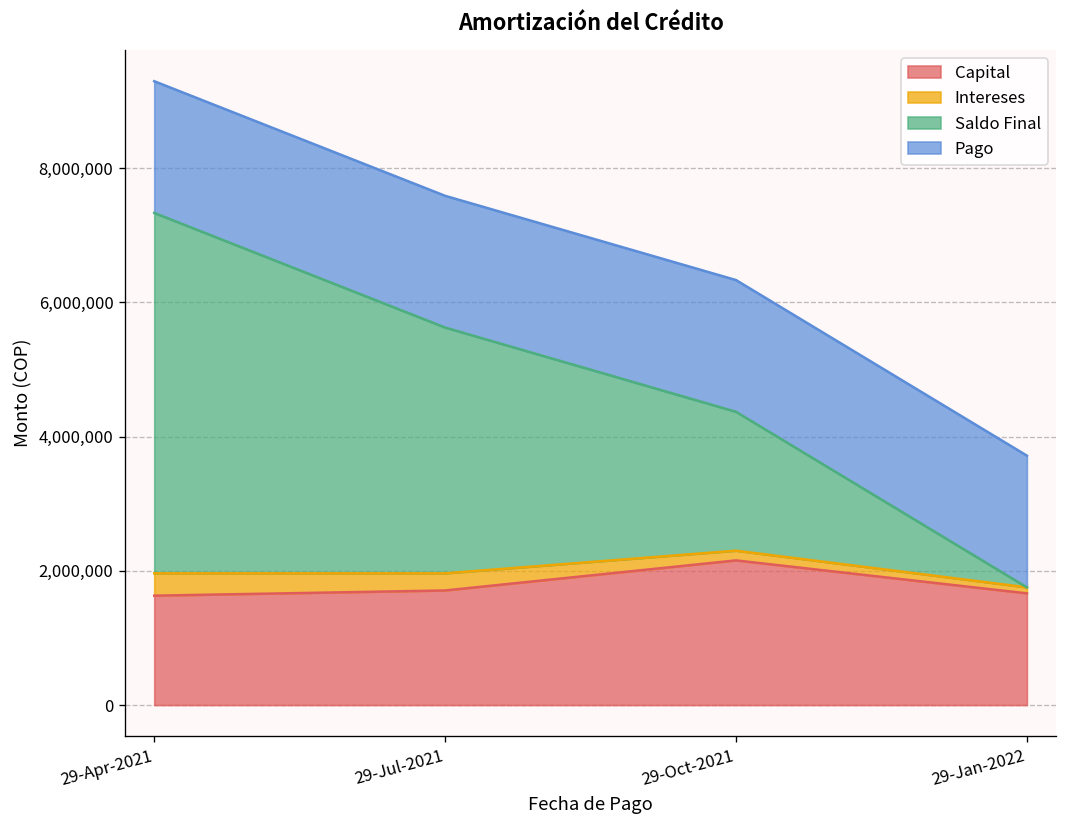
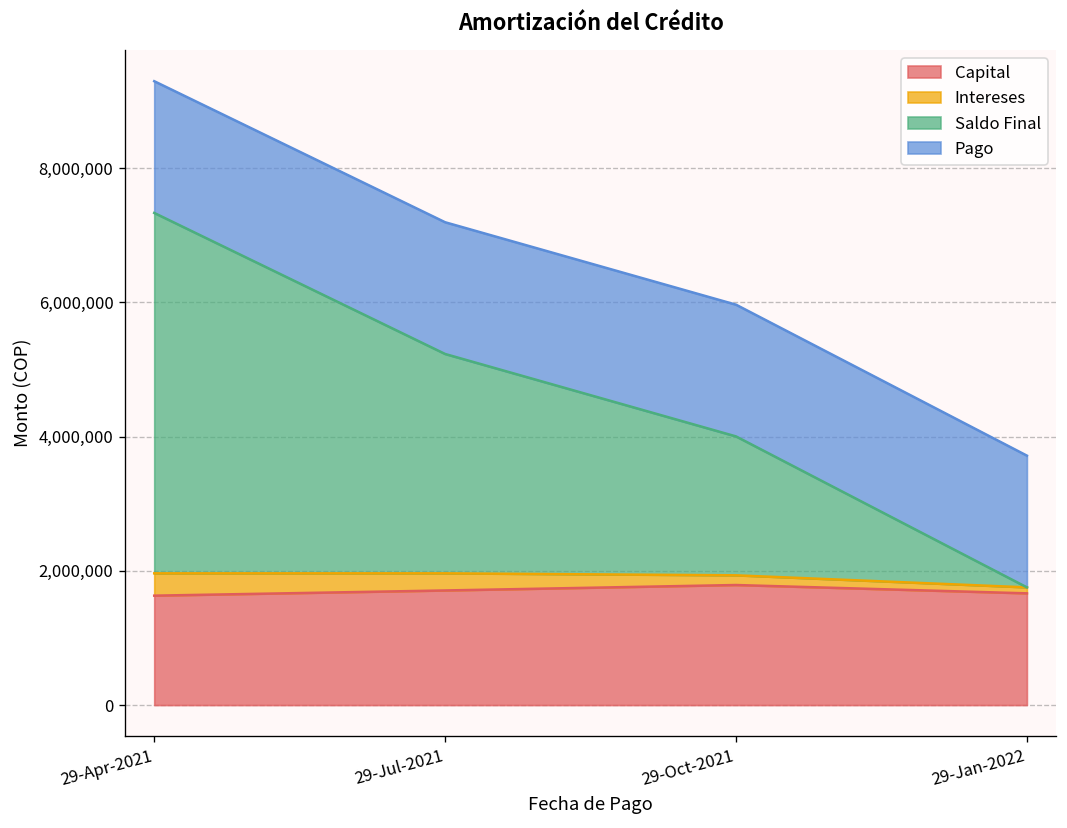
  {
    "Capital": {
      "29-Apr-2021": "1,600,000",
      "29-Jul-2021": "1,700,000",
-     "29-Oct-2021": "2,200,000",
+     "29-Oct-2021": "1,800,000",
      "29-Jan-2022": "1,700,000"
    },
    "Intereses": {
      "29-Apr-2021": "300,000",
      "29-Jul-2021": "300,000",
      "29-Oct-2021": "100,000"
    },
    "Saldo Final": {
      "29-Apr-2021": "5,400,000",
-     "29-Jul-2021": "3,700,000",
+     "29-Jul-2021": "3,300,000",
      "29-Oct-2021": "2,100,000"
    },
    "Pago": {
      "29-Apr-2021": "2,000,000",
      "29-Jul-2021": "2,000,000",
      "29-Oct-2021": "2,000,000",
      "29-Jan-2022": "2,000,000"
    }
  }
